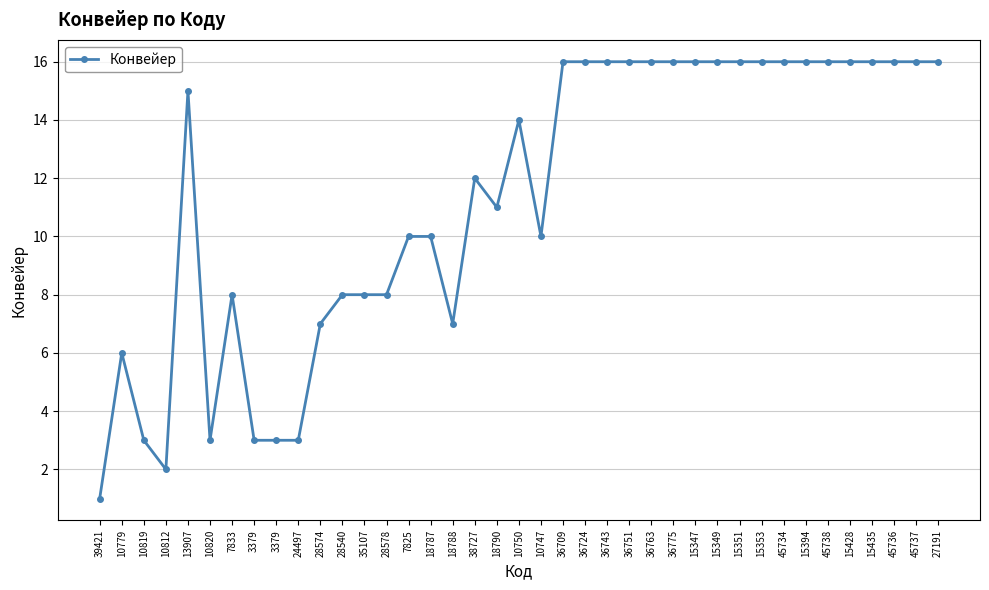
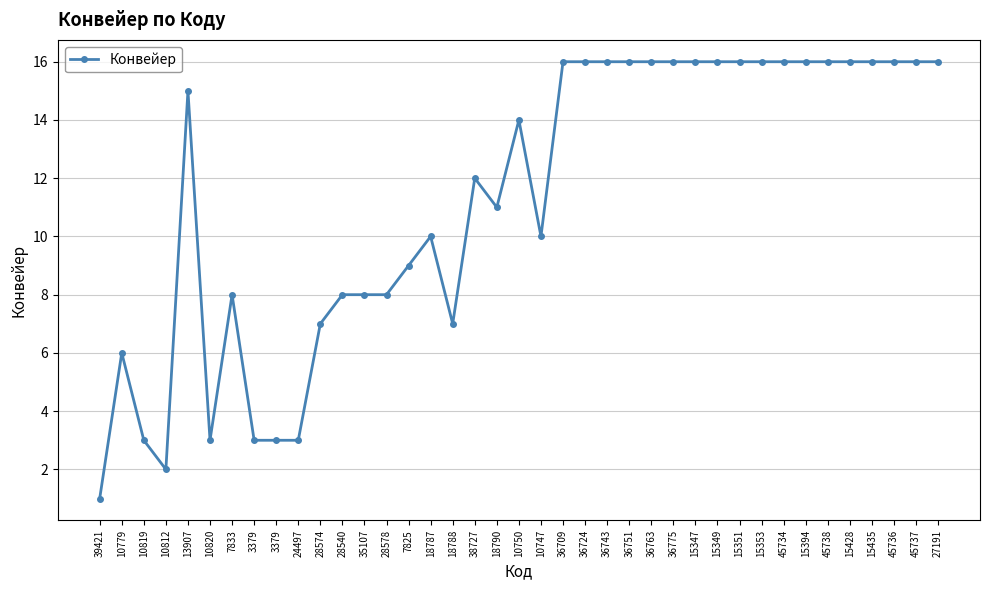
  {
    "39421": 1,
    "10779": 6,
    "10819": 3,
    "10812": 2,
    "13907": 15,
    "10820": 3,
    "7833": 8,
    "24497": 3,
    "28574": 7,
    "28540": 8,
    "35107": 8,
    "28578": 8,
-   "7825": 10,
+   "7825": 9,
    "18787": 10,
    "18788": 7,
    "38727": 12,
    "18790": 11,
    "10750": 14,
    "10747": 10,
    "36709": 16,
    "36724": 16,
    "36743": 16,
    "36751": 16,
    "36763": 16,
    "36775": 16,
    "15347": 16,
    "15349": 16,
    "15351": 16,
    "15353": 16,
    "45734": 16,
    "15394": 16,
    "45738": 16,
    "15428": 16,
    "15435": 16,
    "45736": 16,
    "45737": 16,
    "27191": 16
  }
